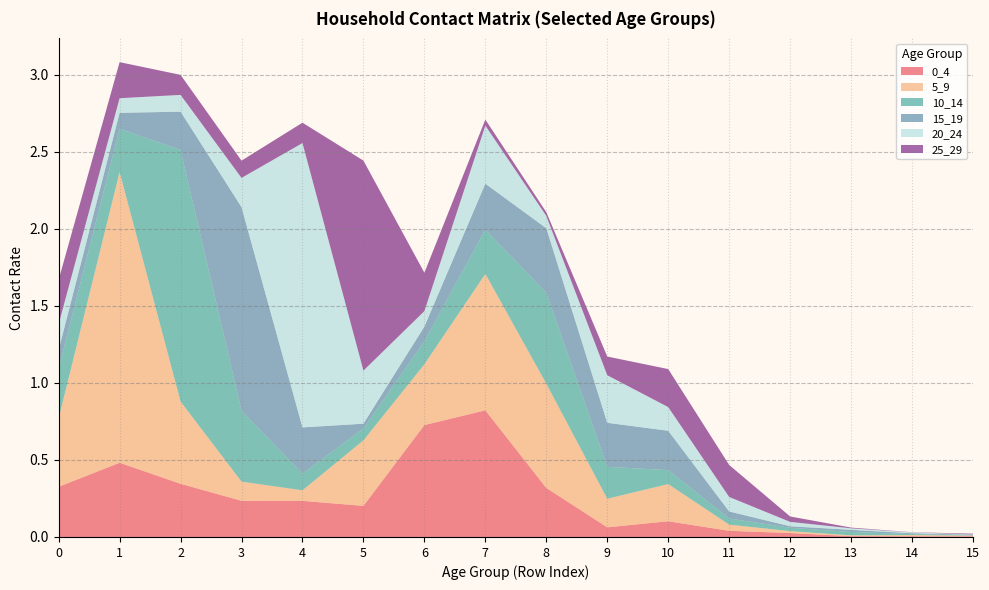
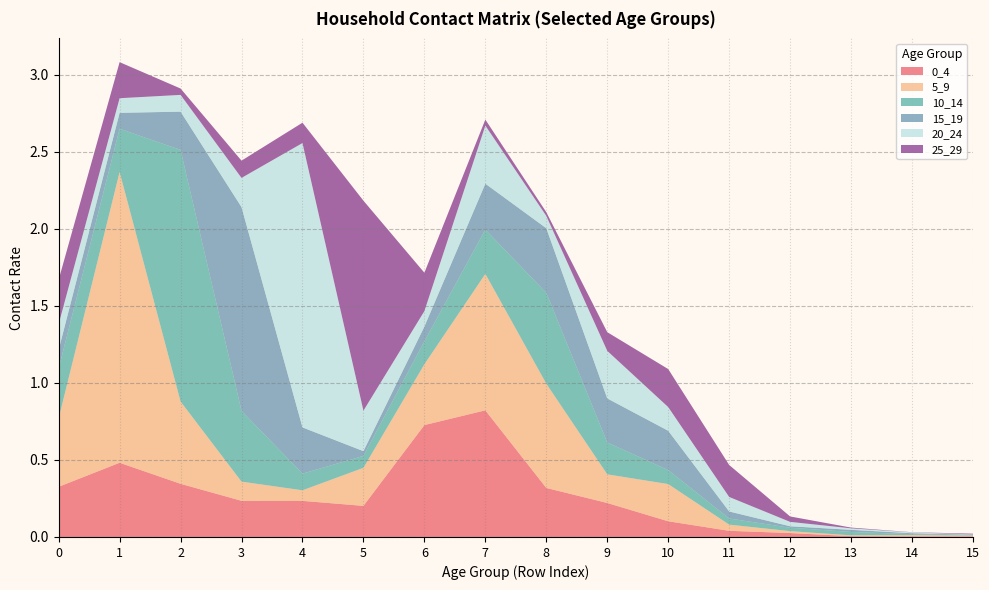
  {
    "0_4": {
      "0": 0.33,
      "1": 0.48,
      "2": 0.35,
      "3": 0.23,
      "4": 0.23,
      "5": 0.20,
      "6": 0.73,
      "7": 0.82,
      "8": 0.32,
-     "9": 0.06,
+     "9": 0.22,
      "10": 0.10,
      "11": 0.04
    },
    "5_9": {
      "0": 0.44,
      "1": 1.89,
      "2": 0.53,
      "3": 0.12,
      "4": 0.07,
-     "5": 0.43,
+     "5": 0.25,
      "6": 0.39,
      "7": 0.89,
      "8": 0.68,
      "9": 0.19,
      "10": 0.24,
      "11": 0.04
    },
    "20_24": {
      "0": 0.17,
      "1": 0.09,
      "2": 0.11,
      "3": 0.19,
      "4": 1.85,
-     "5": 0.34,
+     "5": 0.26,
      "6": 0.10,
      "7": 0.38,
      "8": 0.08,
      "9": 0.31,
      "10": 0.15,
      "11": 0.09,
      "12": 0.03
    },
    "25_29": {
      "0": 0.29,
      "1": 0.23,
-     "2": 0.13,
+     "2": 0.04,
      "3": 0.11,
      "4": 0.13,
      "5": 1.36,
      "6": 0.25,
      "7": 0.04,
      "8": 0.02,
      "9": 0.12,
      "10": 0.25,
      "11": 0.21,
      "12": 0.04
    }
  }
